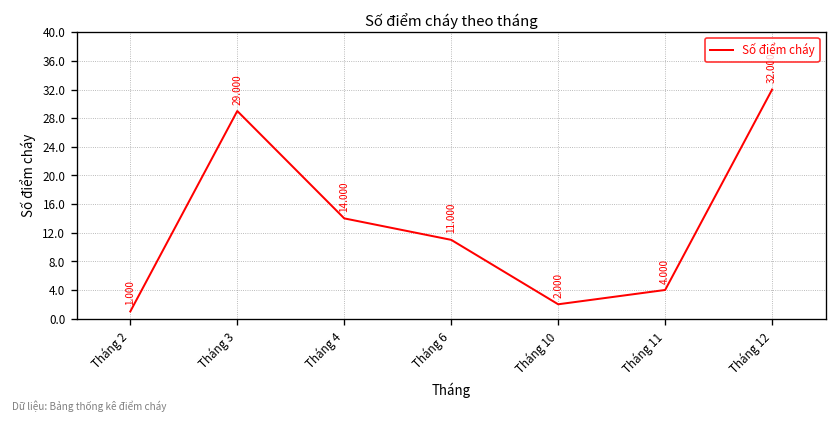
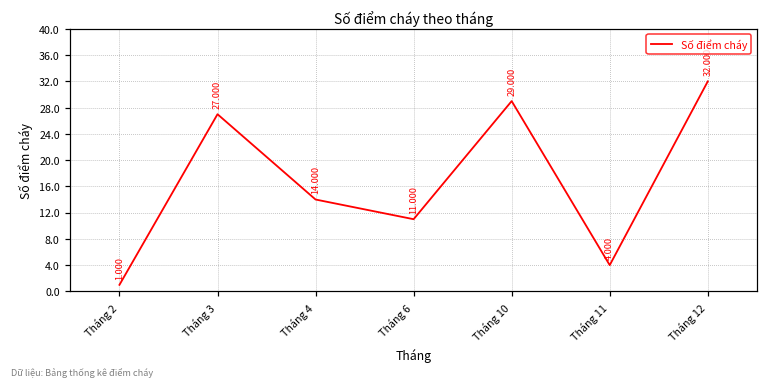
  {
    "Tháng 2": 1.000,
-   "Tháng 3": 29.000,
+   "Tháng 3": 27.000,
    "Tháng 4": 14.000,
    "Tháng 6": 11.000,
-   "Tháng 10": 2.000,
+   "Tháng 10": 29.000,
    "Tháng 11": 4.000
  }
